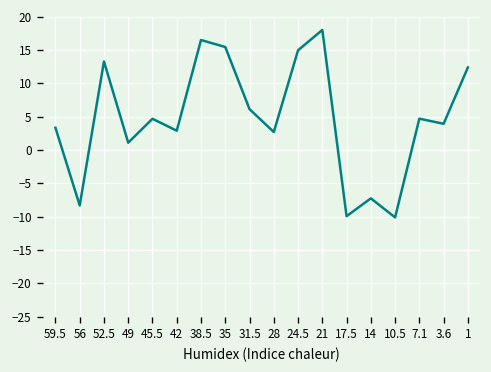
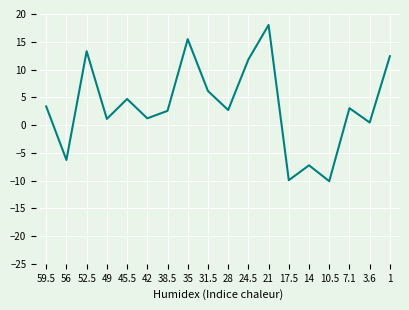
  {
    "59.5": 3,
-   "56": -8,
+   "56": -6,
    "52.5": 13,
    "49": 1,
    "45.5": 5,
-   "42": 3,
-   "38.5": 17,
+   "42": 1,
+   "38.5": 3,
    "35": 15,
    "31.5": 6,
    "28": 3,
-   "24.5": 15,
+   "24.5": 12,
    "21": 18,
    "17.5": -10,
    "14": -7,
    "10.5": -10,
-   "7.1": 5,
-   "3.6": 4,
+   "7.1": 3,
+   "3.6": 0,
    "1": 12
  }
